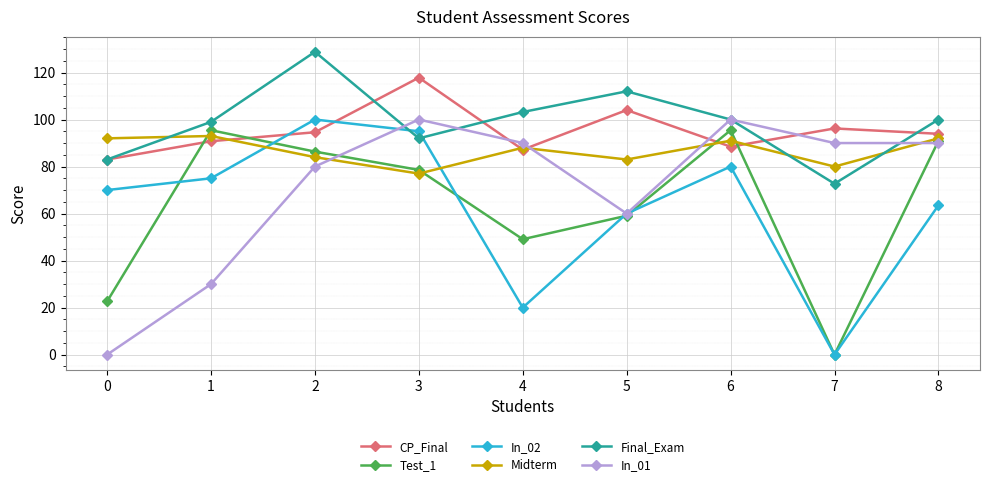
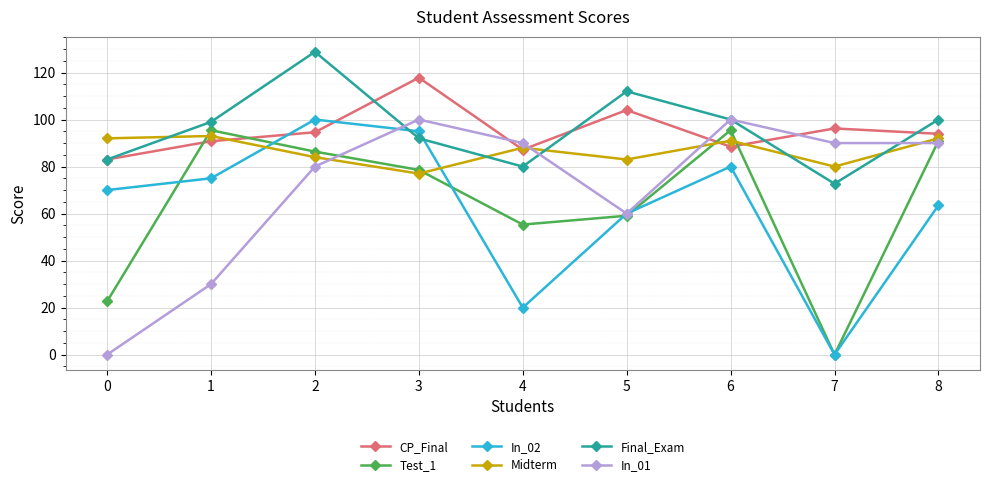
  {
    "CP_Final": {
      "1": 91,
      "2": 95,
      "3": 118,
      "5": 104,
      "6": 88,
      "7": 96,
      "8": 94
    },
    "Test_1": {
      "0": 23,
      "1": 95,
      "2": 86,
      "3": 79,
-     "4": 49,
+     "4": 55,
      "6": 95
    },
    "In_02": {
      "0": 70,
      "1": 75,
      "2": 100,
      "3": 95,
      "4": 20,
      "6": 80,
      "8": 64
    },
    "Midterm": {
      "0": 92,
      "1": 93,
      "2": 84,
      "3": 77,
      "5": 83,
      "6": 91,
      "7": 80
    },
    "Final_Exam": {
      "1": 99,
      "2": 129,
      "3": 92,
-     "4": 103,
+     "4": 80,
      "5": 112,
      "7": 73,
      "8": 100
    },
    "In_01": {
      "0": 0,
      "1": 30,
      "2": 80,
      "3": 100,
      "4": 90,
      "7": 90
    }
  }
